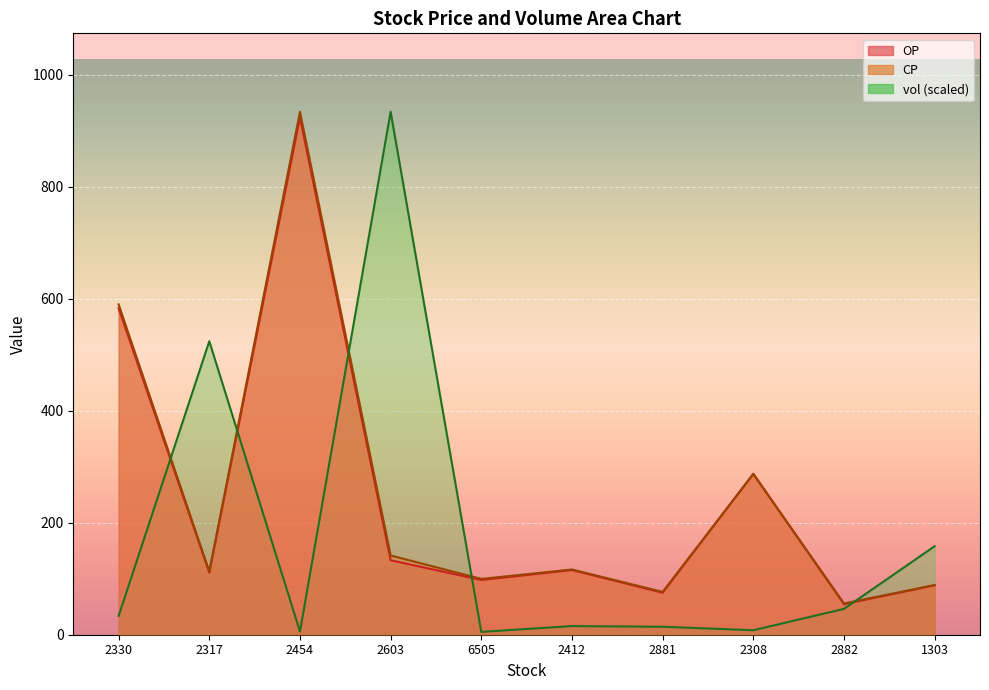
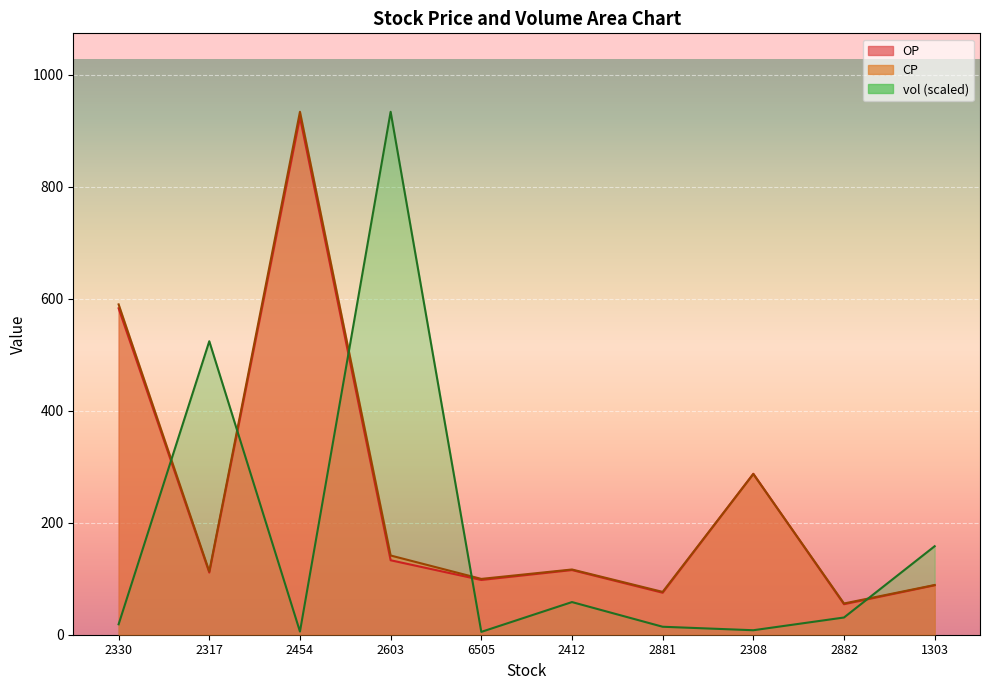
  {
    "vol (scaled)": {
-     "2330": 30,
+     "2330": 20,
      "2317": 520,
      "2454": 10,
      "2603": 930,
      "6505": 10,
-     "2412": 20,
+     "2412": 60,
      "2881": 10,
      "2308": 10,
-     "2882": 50,
+     "2882": 30,
      "1303": 160
    }
  }
